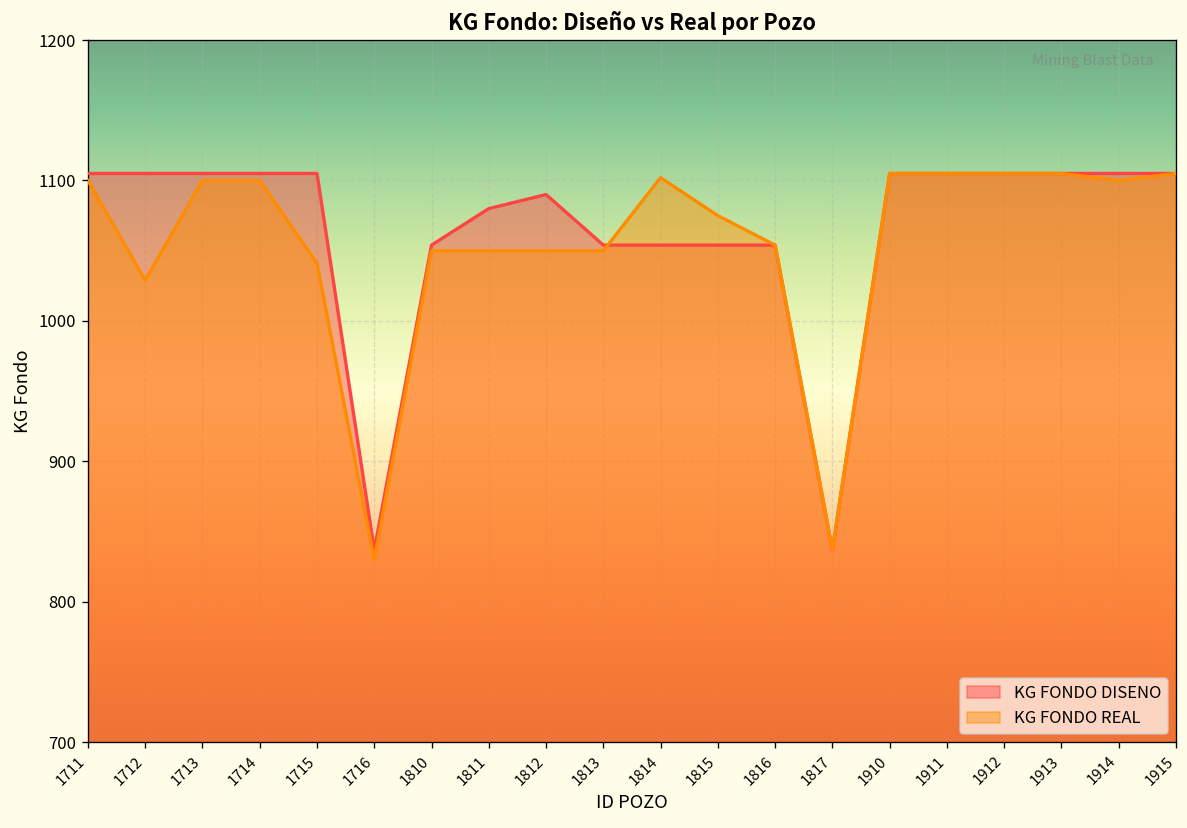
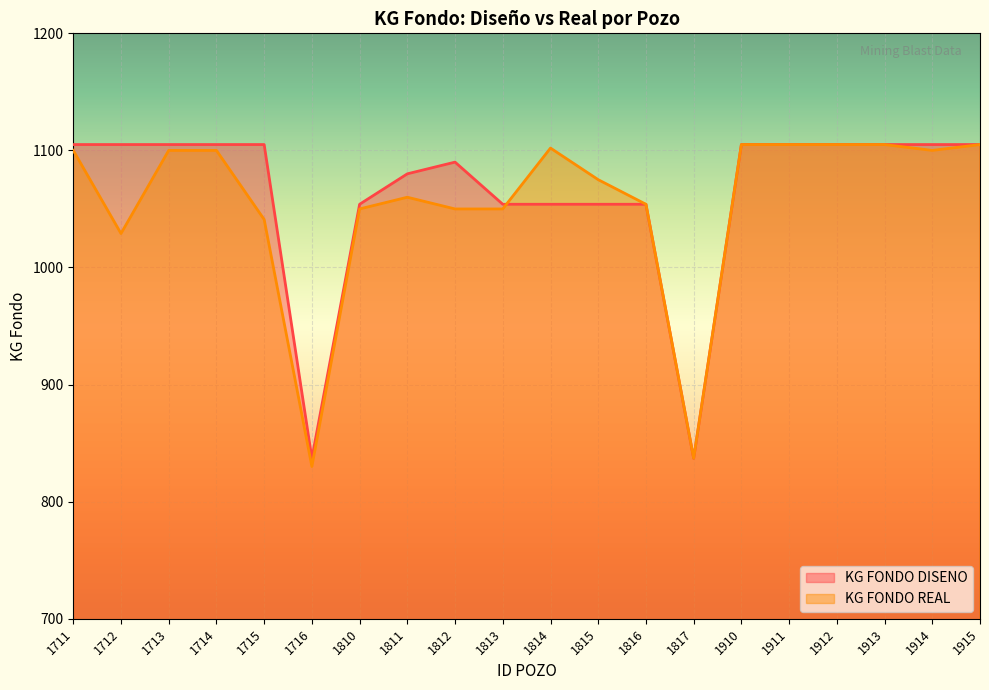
  {
    "KG FONDO DISENO": {
      "1711": 1105,
      "1712": 1105,
      "1713": 1105,
      "1714": 1105,
      "1715": 1105,
      "1716": 837,
      "1810": 1054,
      "1811": 1080,
      "1812": 1090,
      "1813": 1054,
      "1814": 1054,
      "1815": 1054,
      "1914": 1105
    },
    "KG FONDO REAL": {
      "1711": 1100,
      "1712": 1029,
      "1713": 1100,
      "1714": 1100,
      "1715": 1041,
      "1716": 830,
      "1810": 1050,
-     "1811": 1050,
+     "1811": 1060,
      "1812": 1050,
      "1813": 1050,
      "1814": 1102,
      "1815": 1075,
      "1914": 1100
    }
  }
